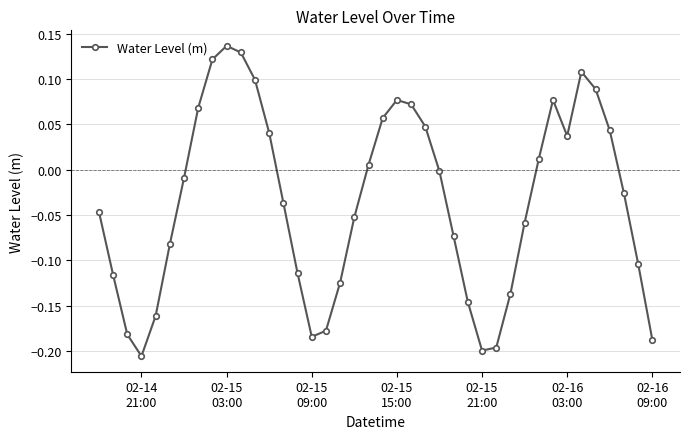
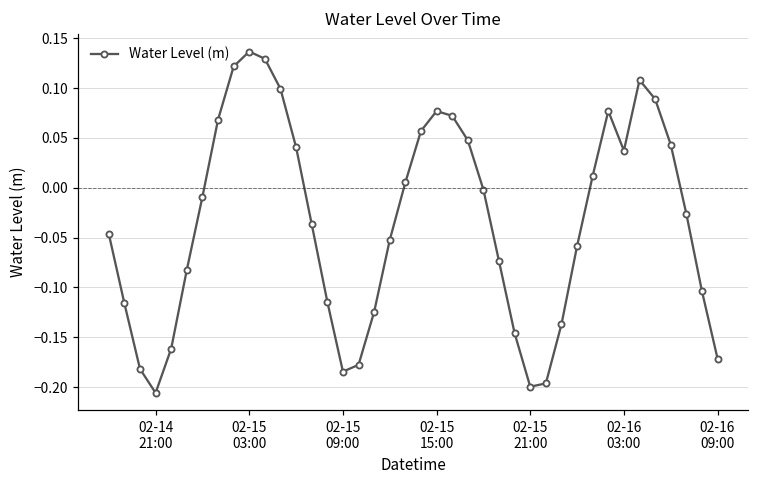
  {
    "02-14 21:00": -0.21,
    "02-15 03:00": 0.14,
    "02-15 09:00": -0.18,
    "02-15 15:00": 0.08,
    "02-15 21:00": -0.20,
    "02-16 03:00": 0.04,
-   "02-16 09:00": -0.19
+   "02-16 09:00": -0.17
  }
